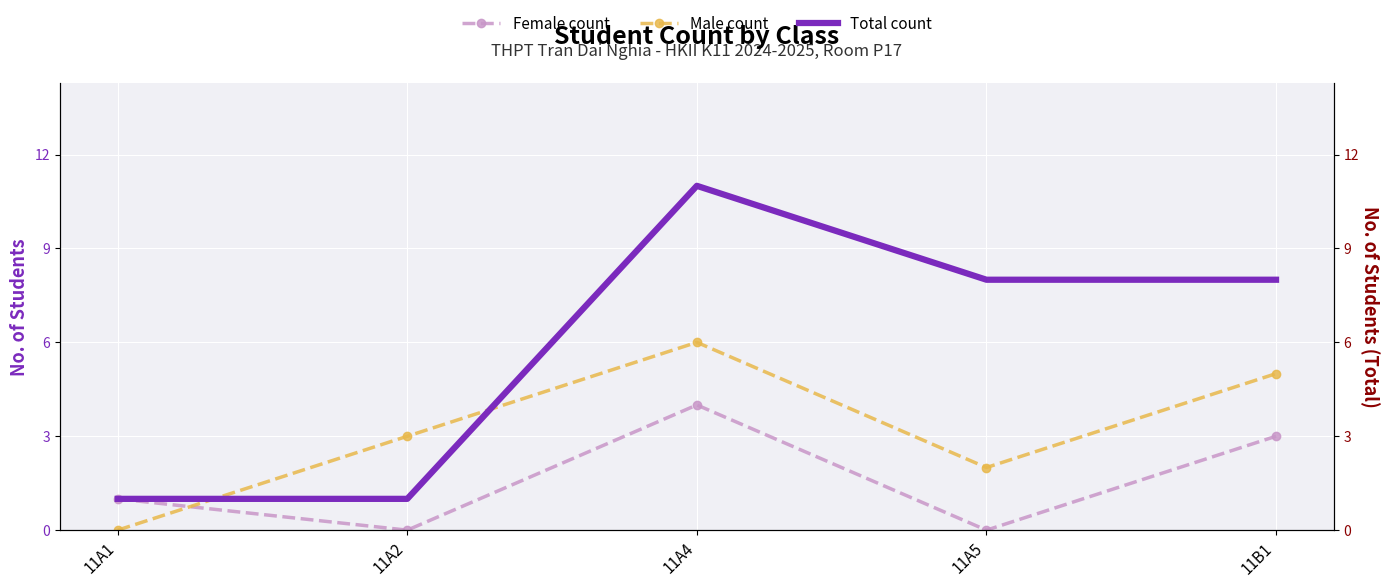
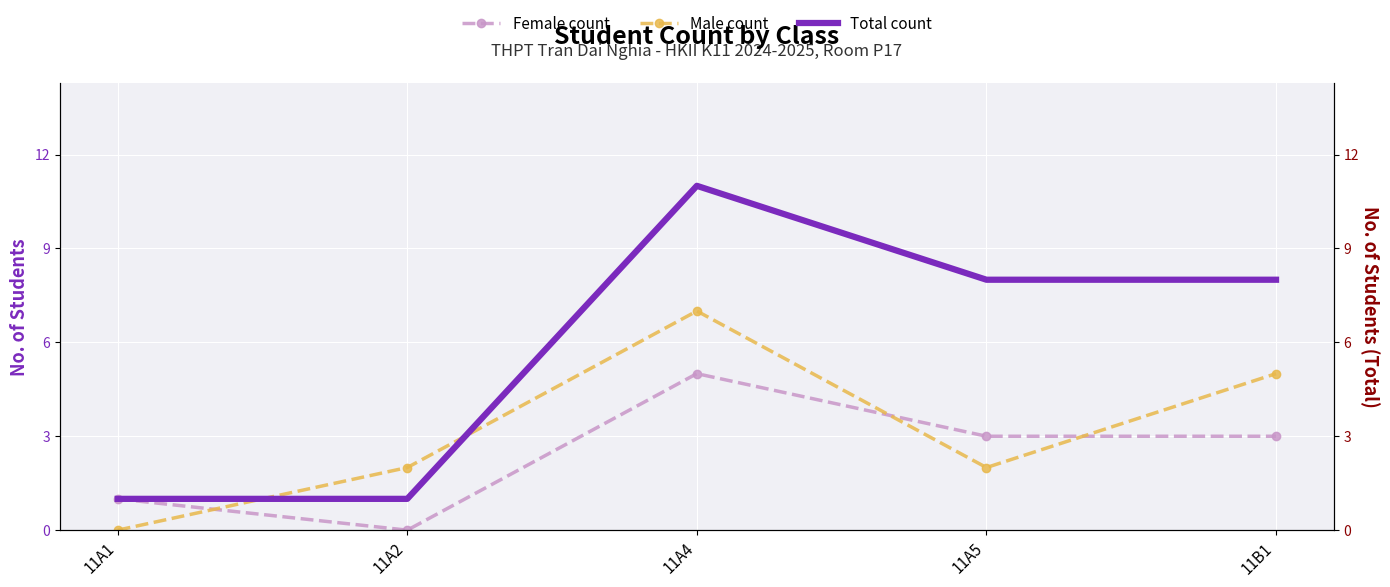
  {
    "Female count": {
      "11A2": 0,
-     "11A4": 4,
-     "11A5": 0,
+     "11A4": 5,
+     "11A5": 3,
      "11B1": 3
    },
    "Male count": {
      "11A1": 0,
-     "11A2": 3,
-     "11A4": 6,
+     "11A2": 2,
+     "11A4": 7,
      "11A5": 2,
      "11B1": 5
    },
    "Total count": {
      "11A2": 1,
      "11A4": 11,
      "11A5": 8,
      "11B1": 8
    }
  }
